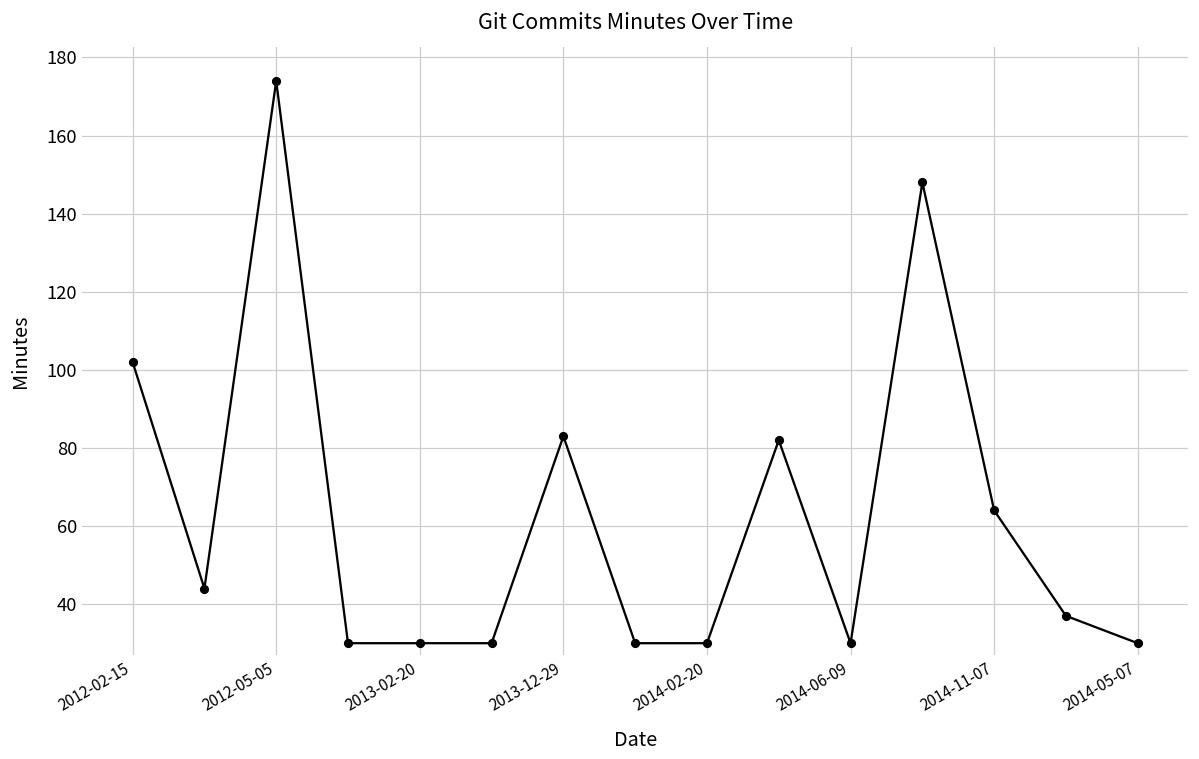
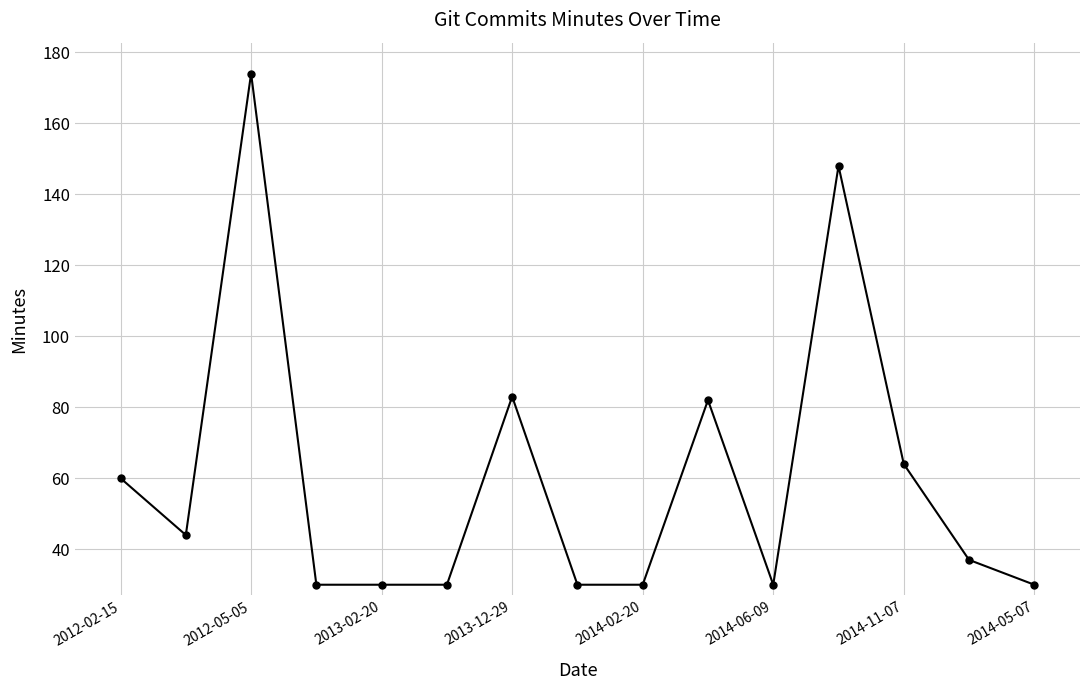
  {
-   "2012-02-15": 102,
+   "2012-02-15": 60,
    "2012-05-05": 174,
    "2013-02-20": 30,
    "2013-12-29": 83,
    "2014-02-20": 30,
    "2014-06-09": 30,
    "2014-11-07": 64,
    "2014-05-07": 30
  }
